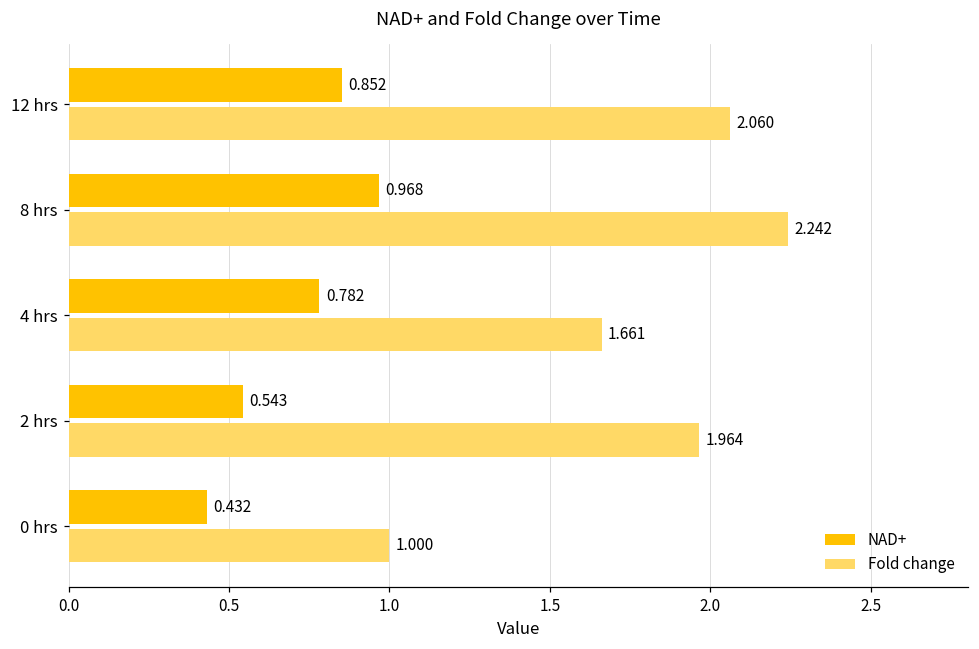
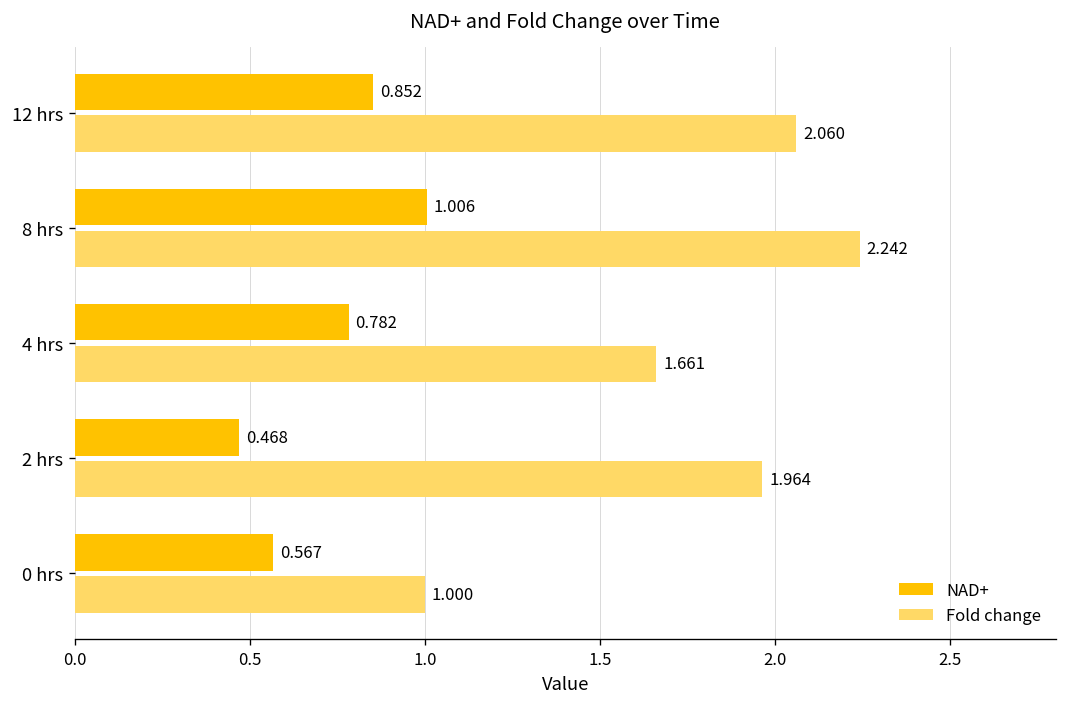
  {
    "NAD+": {
      "12 hrs": 0.852,
-     "8 hrs": 0.968,
+     "8 hrs": 1.006,
      "4 hrs": 0.782,
-     "2 hrs": 0.543,
-     "0 hrs": 0.432
+     "2 hrs": 0.468,
+     "0 hrs": 0.567
    },
    "Fold change": {
      "12 hrs": 2.060,
      "8 hrs": 2.242,
      "4 hrs": 1.661,
      "2 hrs": 1.964,
      "0 hrs": 1.000
    }
  }
